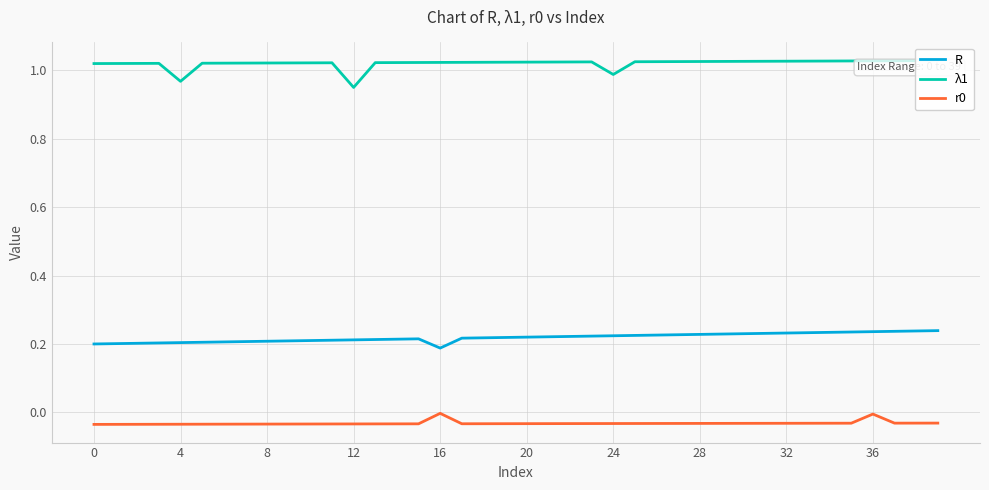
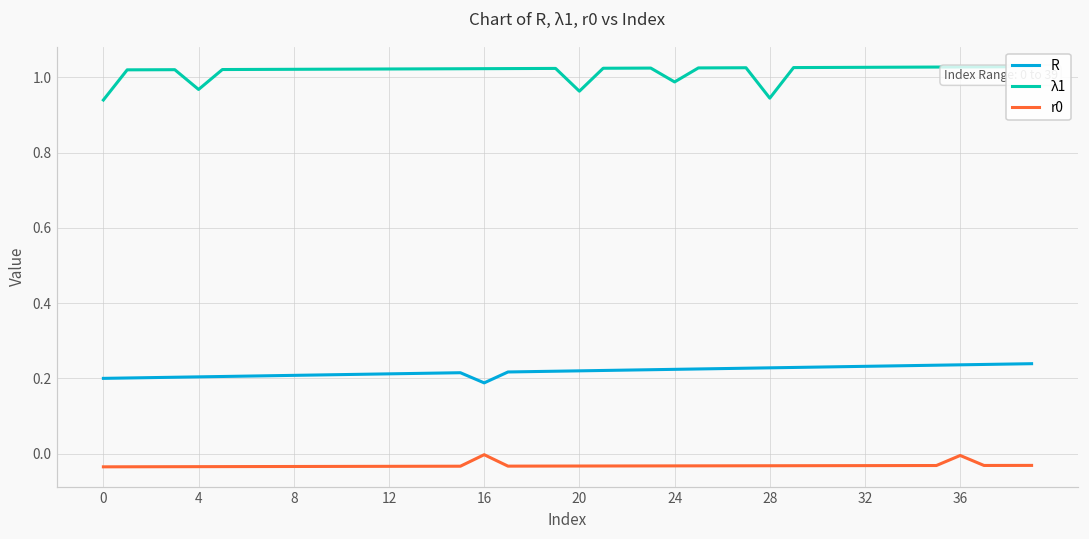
  {
    "R": {
      "0": 0.20,
      "4": 0.20,
      "8": 0.21,
      "12": 0.21,
      "16": 0.19,
      "20": 0.22,
      "24": 0.22,
      "28": 0.23,
      "32": 0.23,
      "36": 0.24
    },
    "λ1": {
-     "0": 1.02,
+     "0": 0.94,
      "4": 0.97,
      "8": 1.02,
-     "12": 0.95,
+     "12": 1.02,
      "16": 1.02,
-     "20": 1.02,
+     "20": 0.96,
      "24": 0.99,
-     "28": 1.03,
+     "28": 0.94,
      "32": 1.03
    },
    "r0": {
      "0": -0.04,
      "4": -0.03,
      "8": -0.03,
      "12": -0.03,
      "16": 0.00,
      "20": -0.03,
      "24": -0.03,
      "28": -0.03,
      "32": -0.03,
      "36": 0.00
    }
  }
